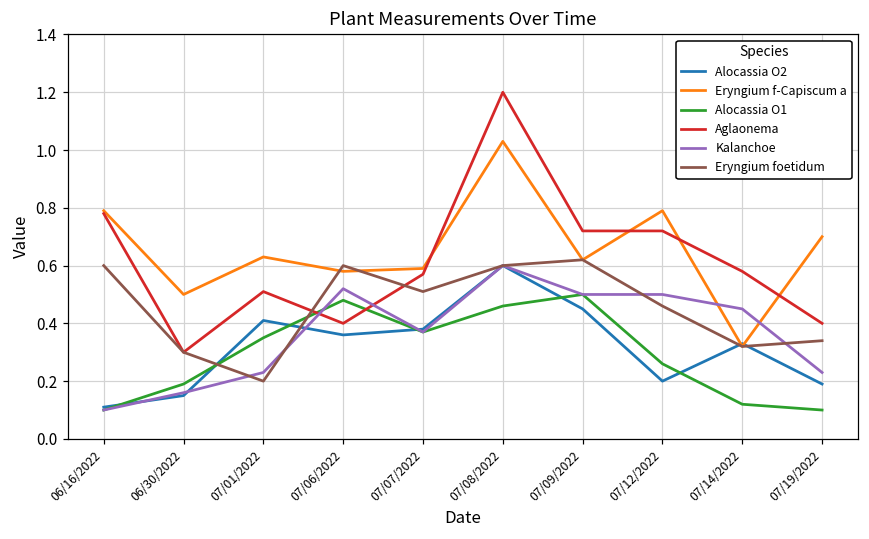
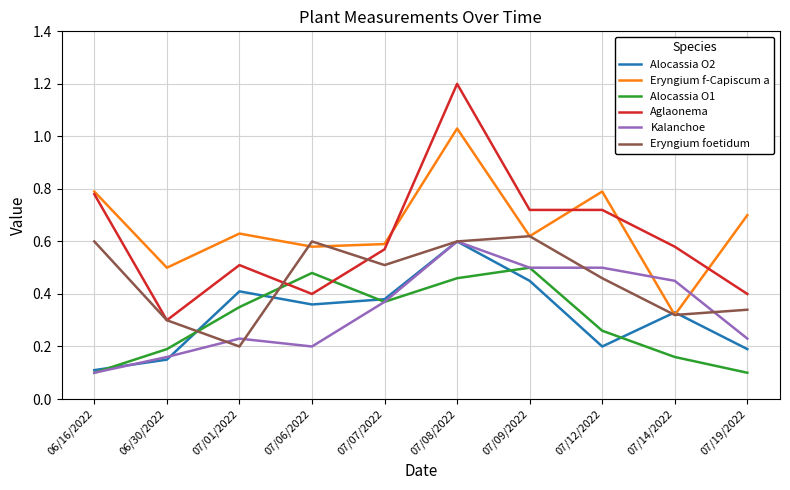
  {
    "Alocassia O2": {
      "06/16/2022": 0.11,
      "06/30/2022": 0.15,
      "07/01/2022": 0.41,
      "07/06/2022": 0.36,
      "07/07/2022": 0.38,
      "07/09/2022": 0.45,
      "07/12/2022": 0.20,
      "07/14/2022": 0.33,
      "07/19/2022": 0.19
    },
    "Eryngium f-Capiscum a": {
      "06/16/2022": 0.79,
      "06/30/2022": 0.50,
      "07/01/2022": 0.63,
      "07/06/2022": 0.58,
      "07/07/2022": 0.59,
      "07/08/2022": 1.03,
      "07/12/2022": 0.79,
      "07/19/2022": 0.70
    },
    "Alocassia O1": {
      "06/30/2022": 0.19,
      "07/01/2022": 0.35,
      "07/06/2022": 0.48,
      "07/08/2022": 0.46,
      "07/12/2022": 0.26,
-     "07/14/2022": 0.12,
+     "07/14/2022": 0.16,
      "07/19/2022": 0.10
    },
    "Aglaonema": {
      "06/16/2022": 0.78,
      "07/01/2022": 0.51,
      "07/06/2022": 0.40,
      "07/07/2022": 0.57,
      "07/08/2022": 1.20,
      "07/09/2022": 0.72,
      "07/12/2022": 0.72,
      "07/14/2022": 0.58,
      "07/19/2022": 0.40
    },
    "Kalanchoe": {
      "06/30/2022": 0.16,
      "07/01/2022": 0.23,
-     "07/06/2022": 0.52,
+     "07/06/2022": 0.20,
      "07/12/2022": 0.50,
      "07/14/2022": 0.45,
      "07/19/2022": 0.23
    },
    "Eryngium foetidum": {
      "06/16/2022": 0.60,
      "07/01/2022": 0.20,
      "07/06/2022": 0.60,
      "07/07/2022": 0.51,
      "07/12/2022": 0.46,
      "07/19/2022": 0.34
    }
  }
